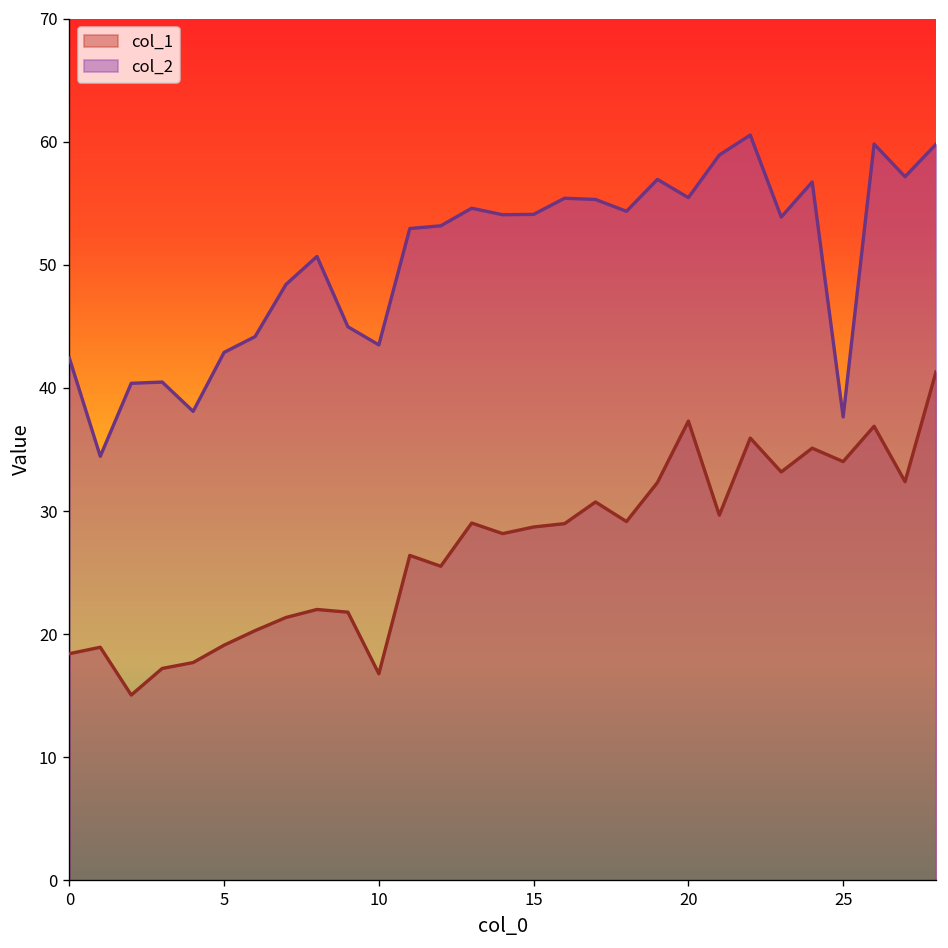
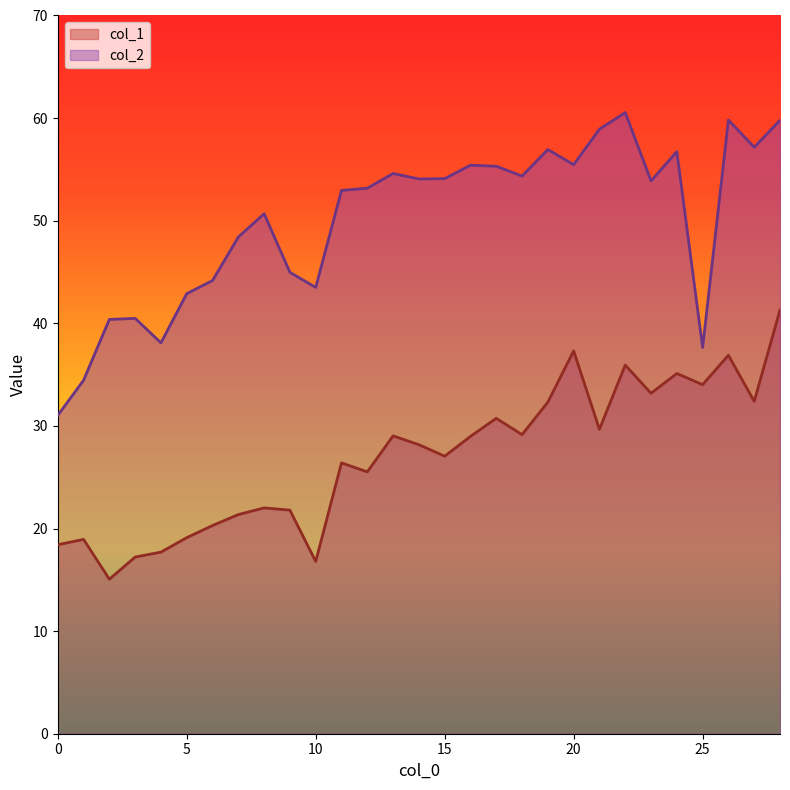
  {
    "col_1": {
      "0": 18.4,
      "5": 19.1,
      "10": 16.8,
-     "15": 28.7,
+     "15": 27.1,
      "20": 37.3,
      "25": 34.0
    },
    "col_2": {
-     "0": 42.4,
+     "0": 31.0,
      "5": 42.9,
      "10": 43.5,
      "15": 54.1,
      "20": 55.5,
      "25": 37.7
    }
  }
